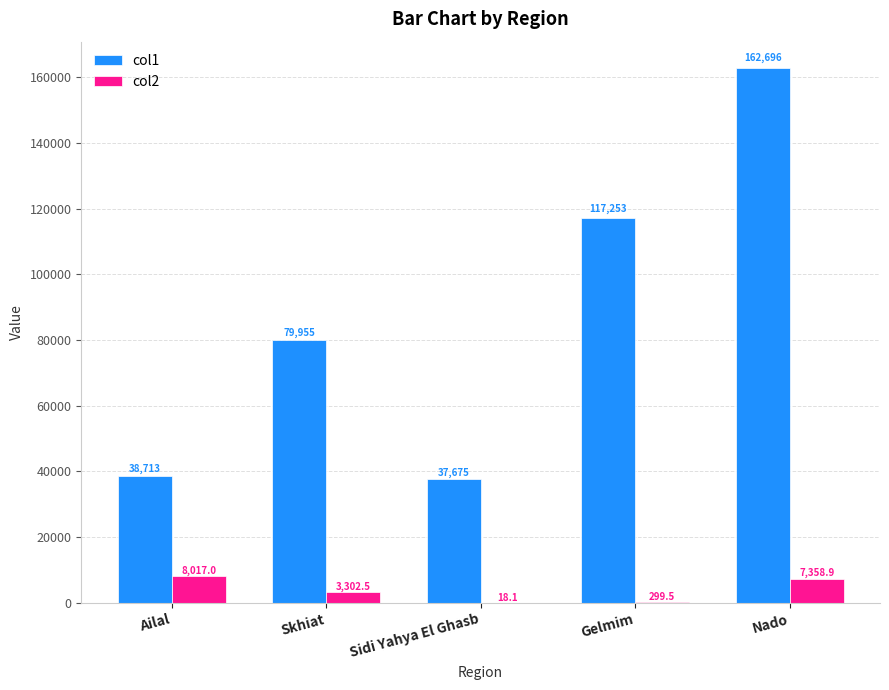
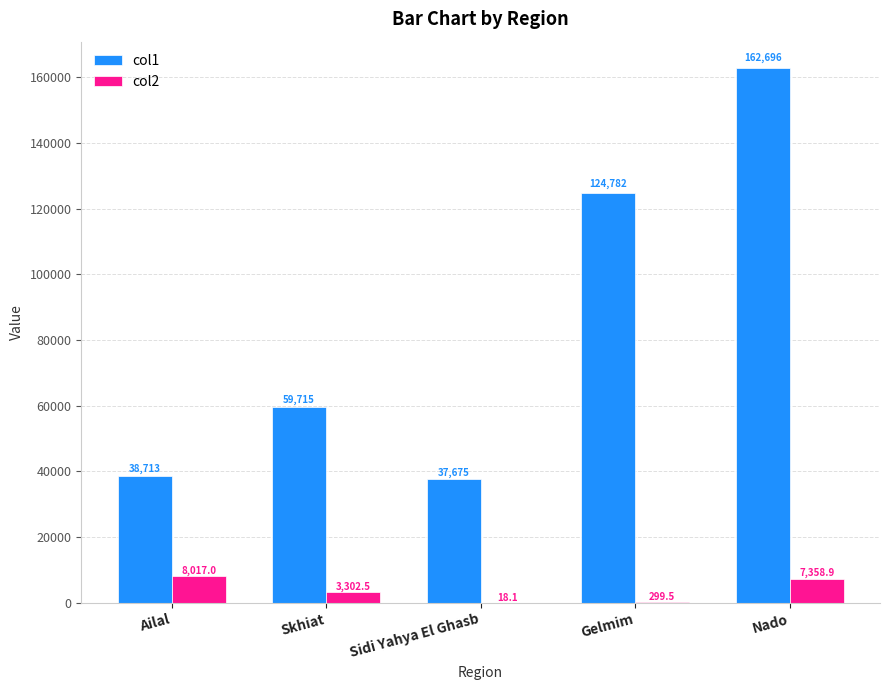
  {
    "col1": {
      "Ailal": "38,713",
-     "Skhiat": "79,955",
+     "Skhiat": "59,715",
      "Sidi Yahya El Ghasb": "37,675",
-     "Gelmim": "117,253",
+     "Gelmim": "124,782",
      "Nado": "162,696"
    },
    "col2": {
      "Ailal": "8,017.0",
      "Skhiat": "3,302.5",
      "Sidi Yahya El Ghasb": "18.1",
      "Gelmim": "299.5",
      "Nado": "7,358.9"
    }
  }
